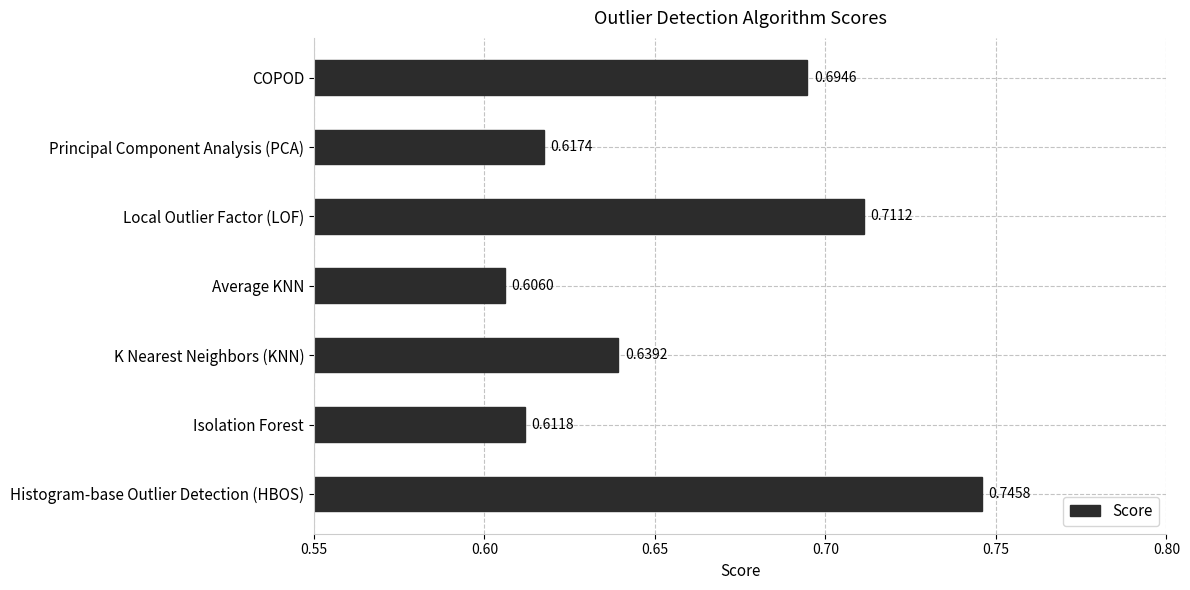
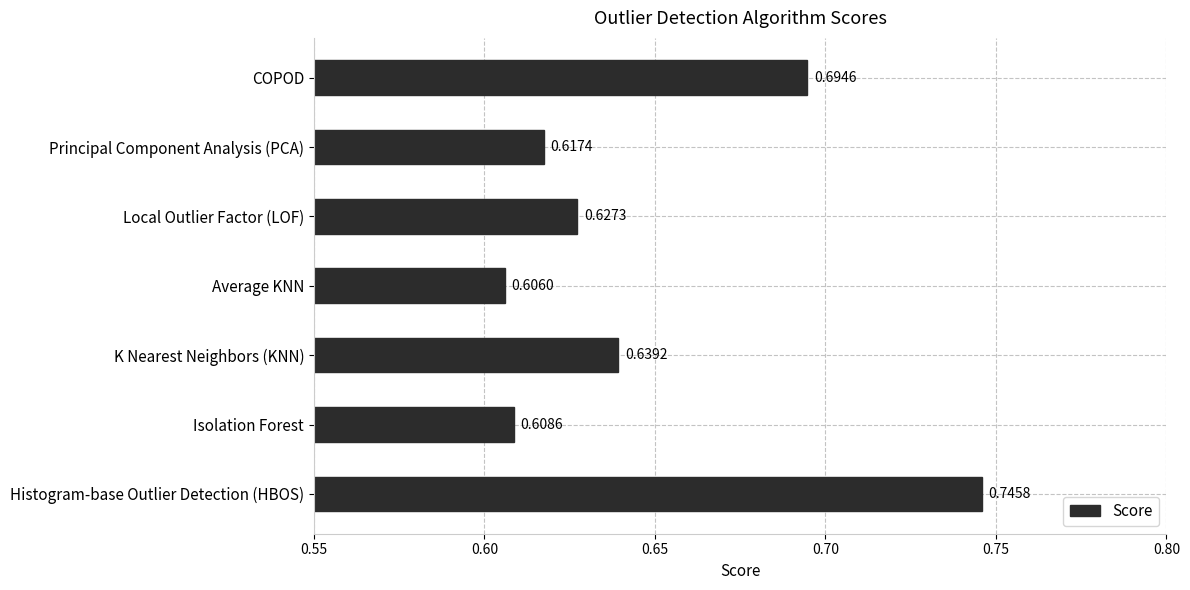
  {
    "COPOD": 0.6946,
    "Principal Component Analysis (PCA)": 0.6174,
-   "Local Outlier Factor (LOF)": 0.7112,
+   "Local Outlier Factor (LOF)": 0.6273,
    "Average KNN": 0.6060,
    "K Nearest Neighbors (KNN)": 0.6392,
-   "Isolation Forest": 0.6118,
+   "Isolation Forest": 0.6086,
    "Histogram-base Outlier Detection (HBOS)": 0.7458
  }
